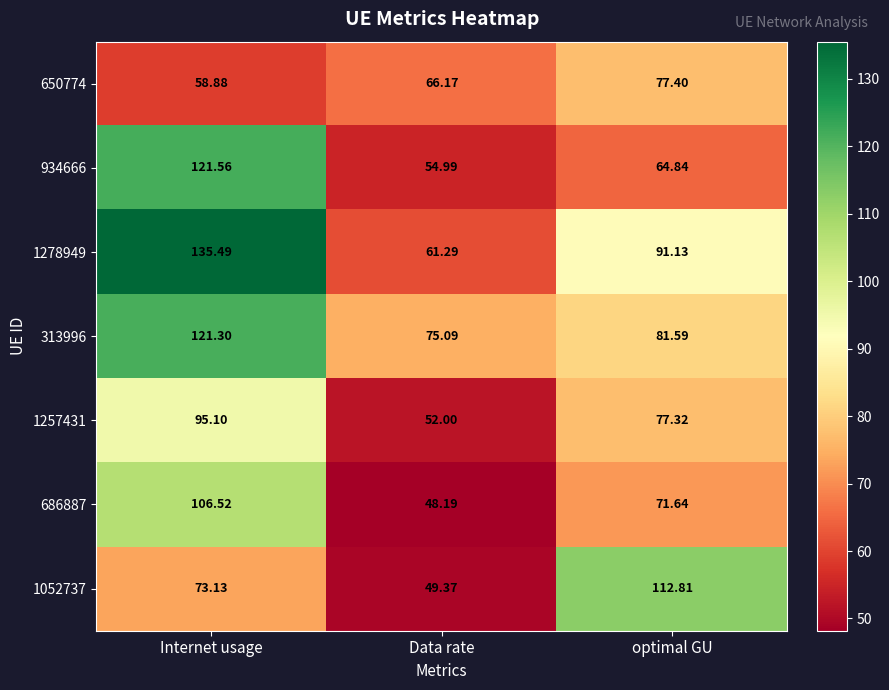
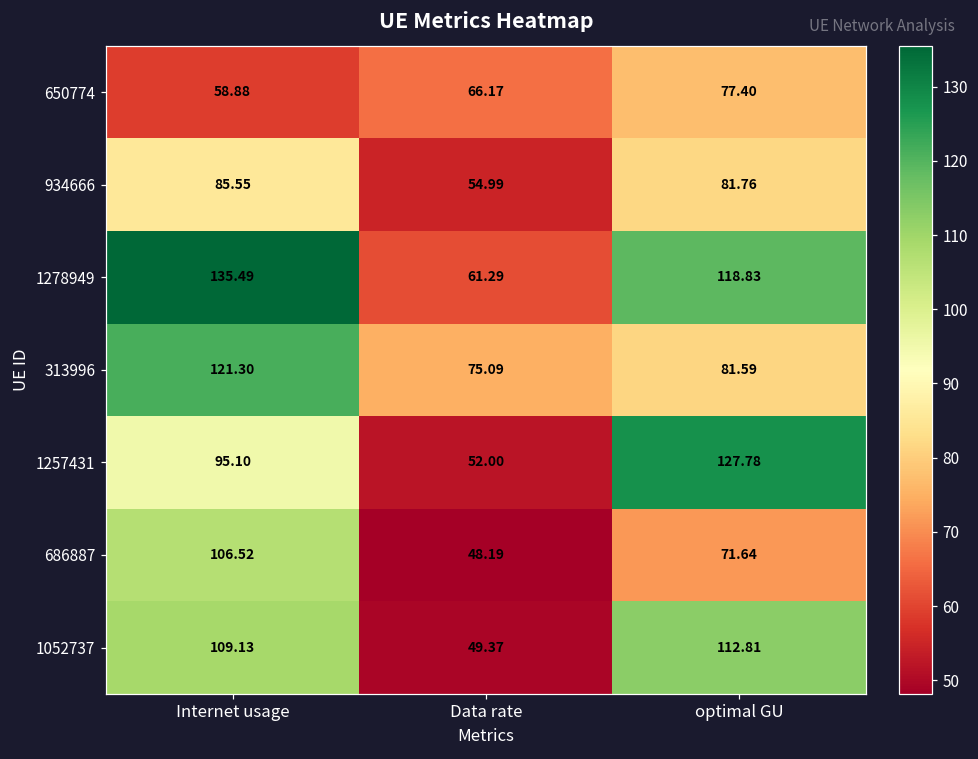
  {
    "650774": {
      "Internet usage": 58.88,
      "Data rate": 66.17,
      "optimal GU": 77.40
    },
    "934666": {
-     "Internet usage": 121.56,
+     "Internet usage": 85.55,
      "Data rate": 54.99,
-     "optimal GU": 64.84
+     "optimal GU": 81.76
    },
    "1278949": {
      "Internet usage": 135.49,
      "Data rate": 61.29,
-     "optimal GU": 91.13
+     "optimal GU": 118.83
    },
    "313996": {
      "Internet usage": 121.30,
      "Data rate": 75.09,
      "optimal GU": 81.59
    },
    "1257431": {
      "Internet usage": 95.10,
      "Data rate": 52.00,
-     "optimal GU": 77.32
+     "optimal GU": 127.78
    },
    "686887": {
      "Internet usage": 106.52,
      "Data rate": 48.19,
      "optimal GU": 71.64
    },
    "1052737": {
-     "Internet usage": 73.13,
+     "Internet usage": 109.13,
      "Data rate": 49.37,
      "optimal GU": 112.81
    }
  }
